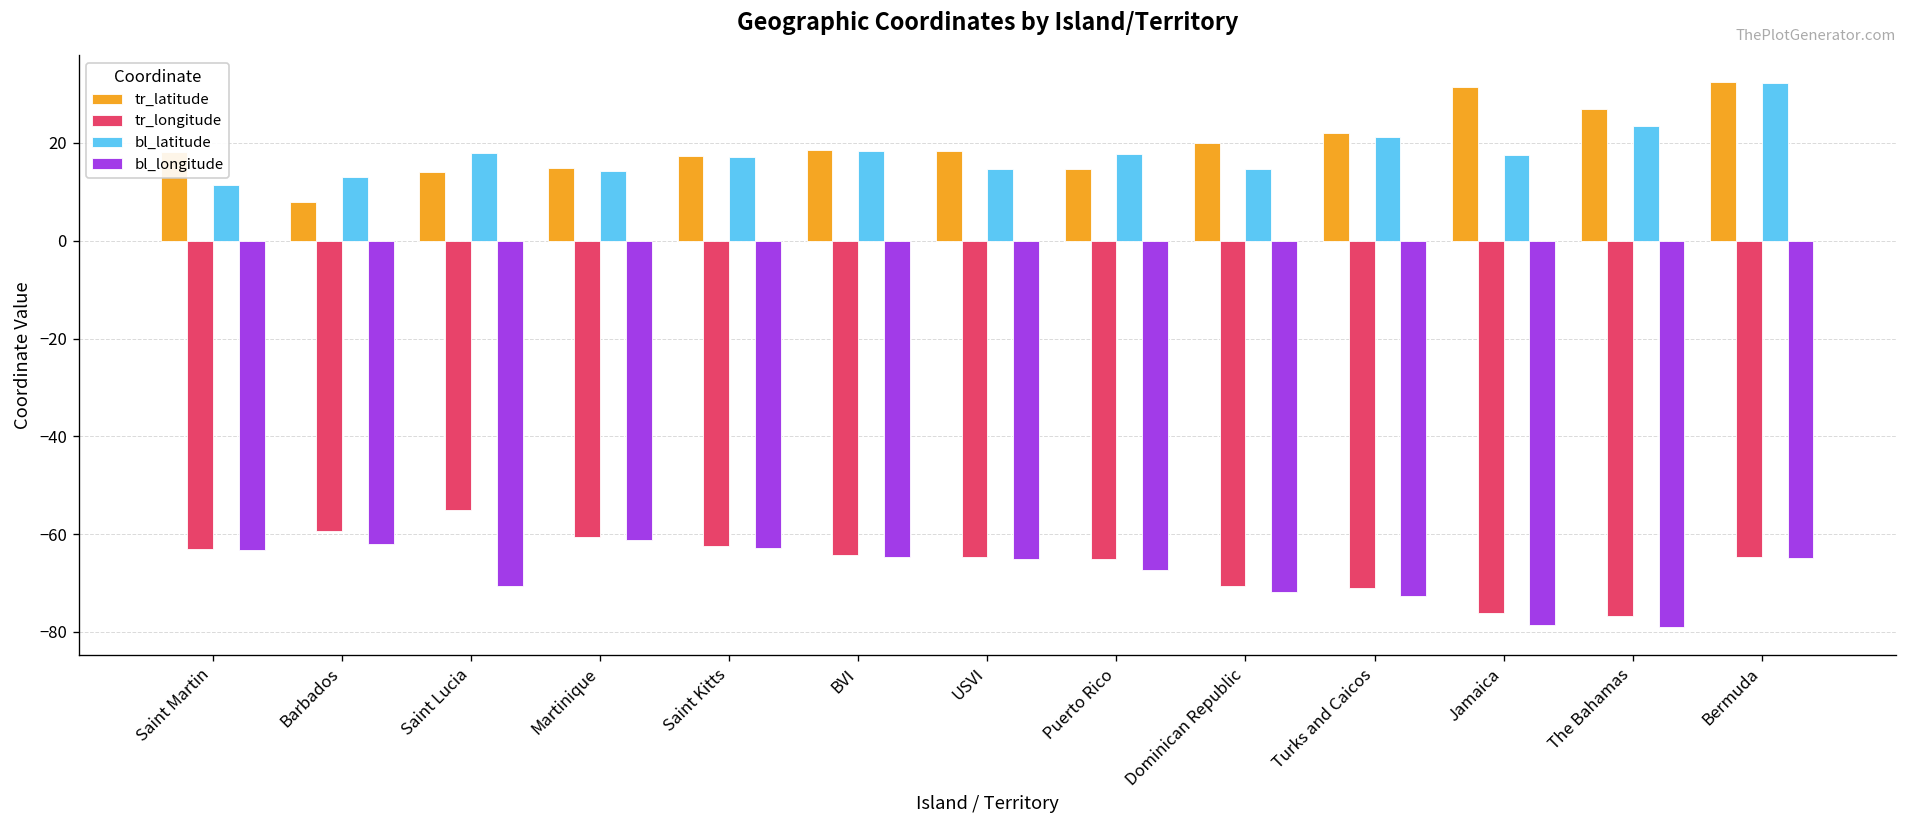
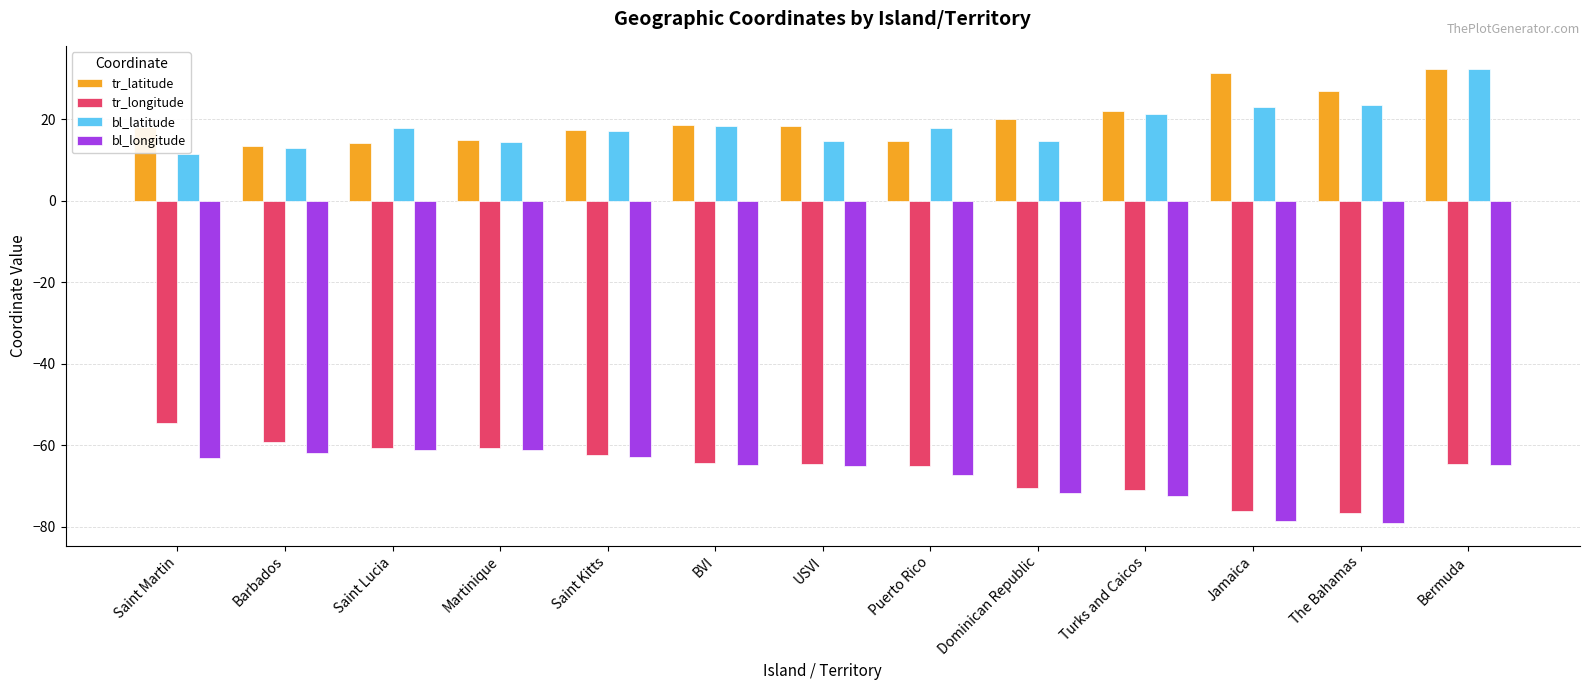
  {
    "tr_latitude": {
-     "Barbados": 8,
+     "Barbados": 13,
      "Saint Lucia": 14,
      "Martinique": 15,
      "Saint Kitts": 17,
      "BVI": 19,
      "USVI": 18,
      "Puerto Rico": 15,
      "Dominican Republic": 20,
      "Turks and Caicos": 22,
      "Jamaica": 31,
      "The Bahamas": 27,
      "Bermuda": 32
    },
    "tr_longitude": {
-     "Saint Martin": -63,
+     "Saint Martin": -55,
      "Barbados": -59,
-     "Saint Lucia": -55,
+     "Saint Lucia": -61,
      "Martinique": -61,
      "Saint Kitts": -63,
      "BVI": -64,
      "USVI": -65,
      "Puerto Rico": -65,
      "Dominican Republic": -71,
      "Turks and Caicos": -71,
      "Jamaica": -76,
      "The Bahamas": -77,
      "Bermuda": -65
    },
    "bl_latitude": {
      "Saint Martin": 11,
      "Barbados": 13,
      "Saint Lucia": 18,
      "Martinique": 14,
      "Saint Kitts": 17,
      "BVI": 18,
      "USVI": 15,
      "Puerto Rico": 18,
      "Dominican Republic": 15,
      "Turks and Caicos": 21,
-     "Jamaica": 18,
+     "Jamaica": 23,
      "The Bahamas": 23,
      "Bermuda": 32
    },
    "bl_longitude": {
      "Saint Martin": -63,
      "Barbados": -62,
-     "Saint Lucia": -71,
+     "Saint Lucia": -61,
      "Martinique": -61,
      "Saint Kitts": -63,
      "BVI": -65,
      "USVI": -65,
      "Puerto Rico": -67,
      "Dominican Republic": -72,
      "Turks and Caicos": -73,
      "Jamaica": -79,
      "The Bahamas": -79,
      "Bermuda": -65
    }
  }
